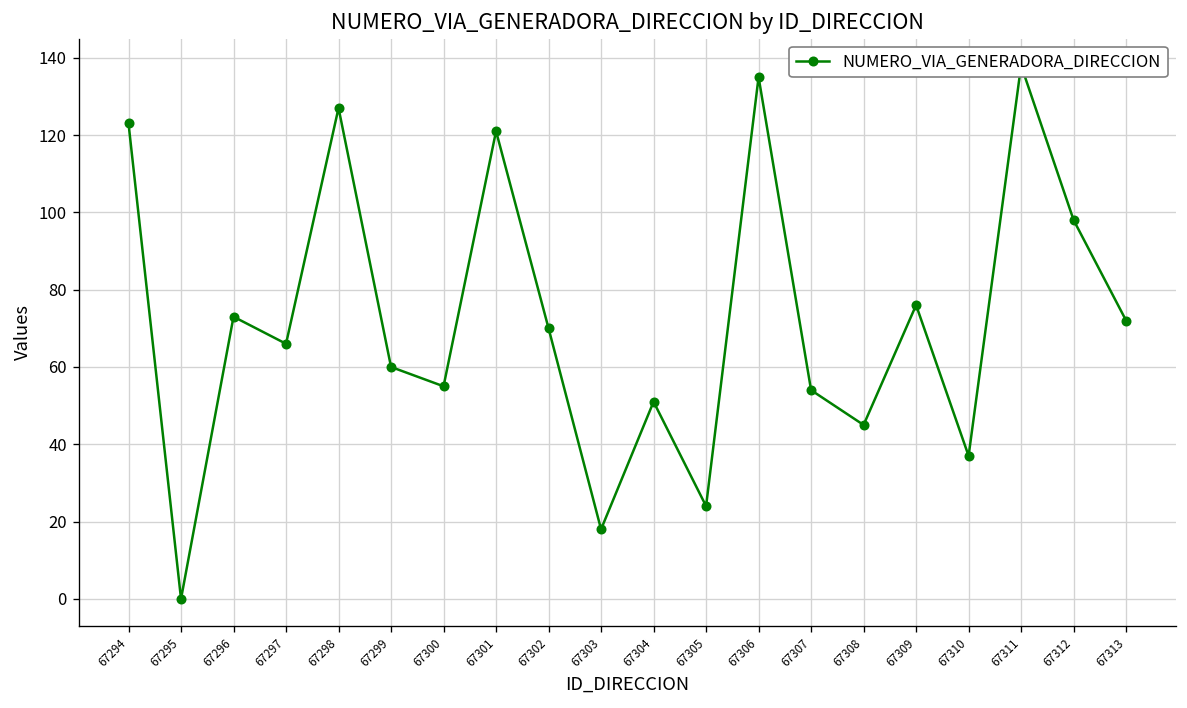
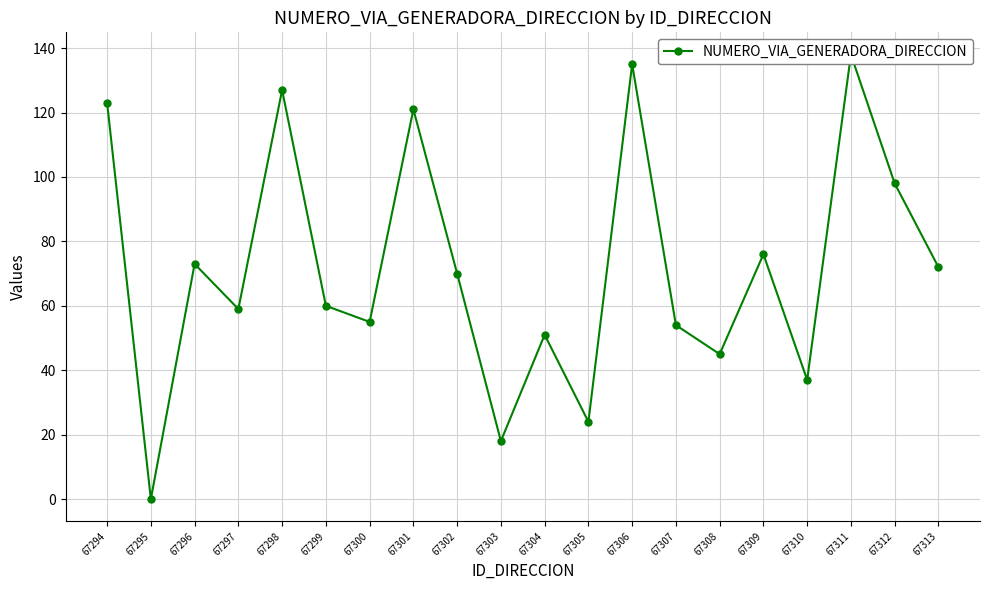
  {
    "67294": 123,
    "67295": 0,
    "67296": 73,
-   "67297": 66,
+   "67297": 59,
    "67298": 127,
    "67299": 60,
    "67300": 55,
    "67301": 121,
    "67302": 70,
    "67303": 18,
    "67304": 51,
    "67305": 24,
    "67306": 135,
    "67307": 54,
    "67308": 45,
    "67309": 76,
    "67310": 37,
    "67312": 98,
    "67313": 72
  }
